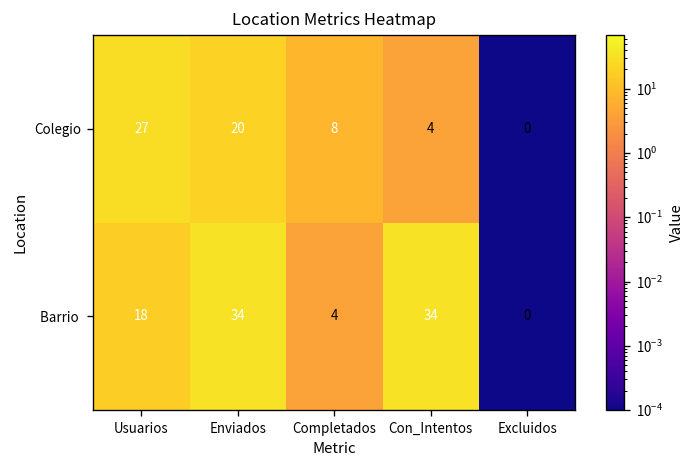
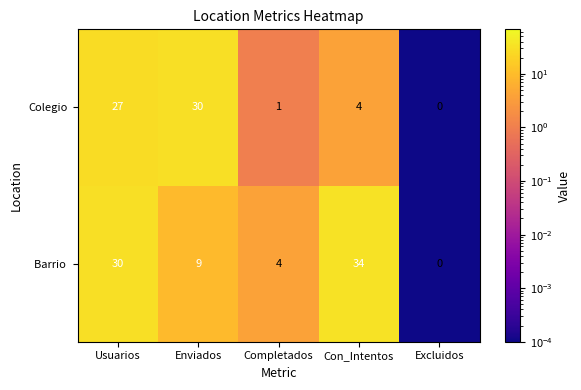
  {
    "Colegio": {
      "Usuarios": 27,
-     "Enviados": 20,
-     "Completados": 8,
+     "Enviados": 30,
+     "Completados": 1,
      "Con_Intentos": 4,
      "Excluidos": 0
    },
    "Barrio": {
-     "Usuarios": 18,
-     "Enviados": 34,
+     "Usuarios": 30,
+     "Enviados": 9,
      "Completados": 4,
      "Con_Intentos": 34,
      "Excluidos": 0
    }
  }
